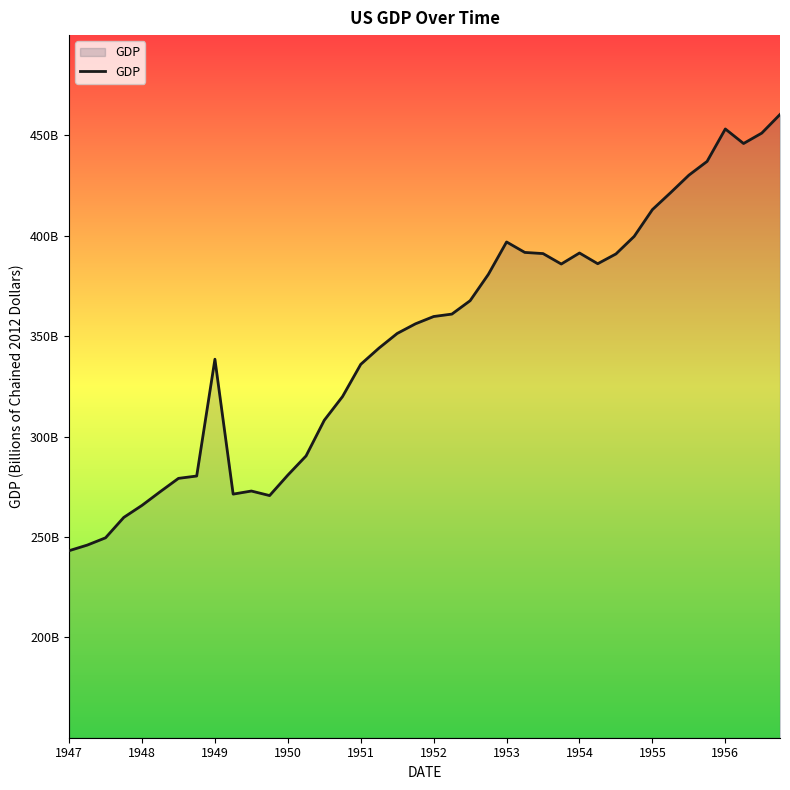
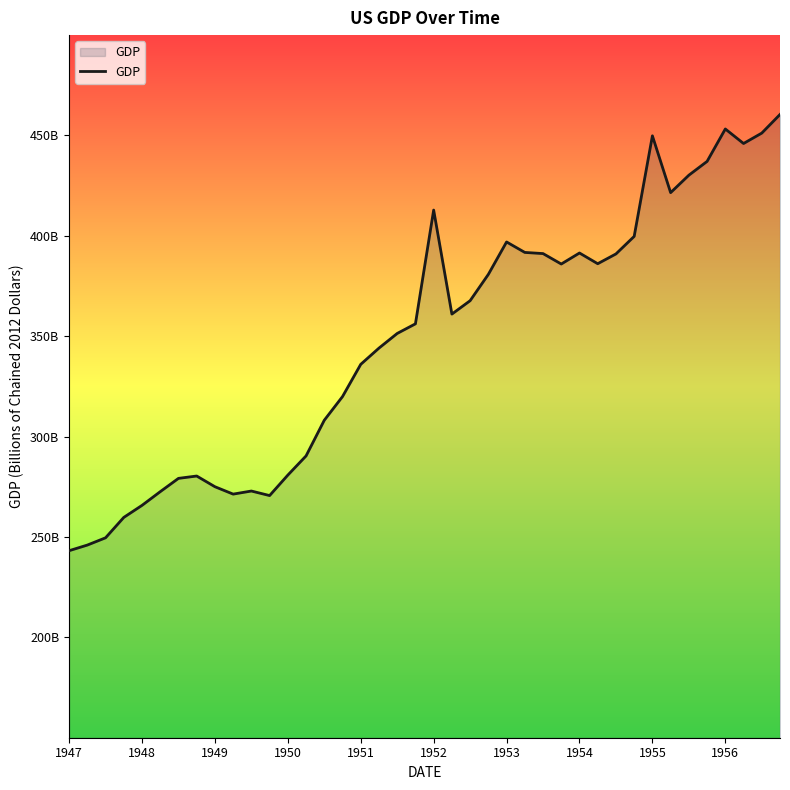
  {
    "1947": 243000000000,
    "1948": 266000000000,
-   "1949": 339000000000,
+   "1949": 275000000000,
    "1950": 281000000000,
    "1951": 336000000000,
-   "1952": 360000000000,
+   "1952": 413000000000,
    "1953": 397000000000,
    "1954": 391000000000,
-   "1955": 413000000000,
+   "1955": 450000000000,
    "1956": 453000000000
  }
